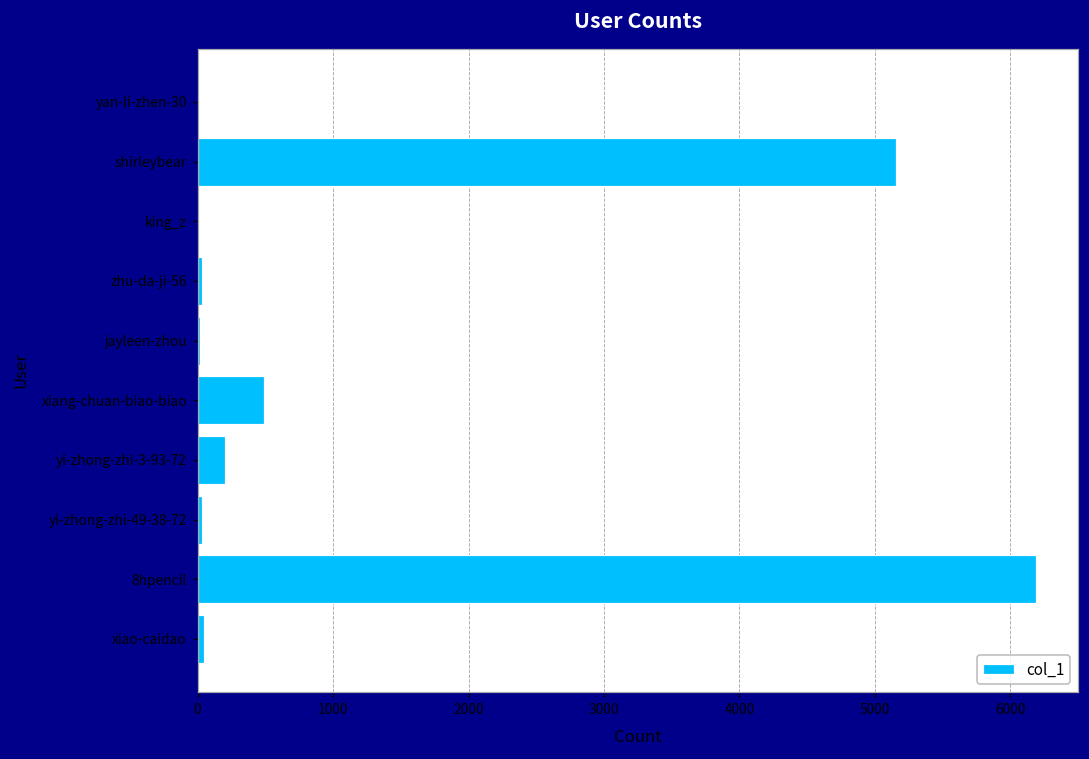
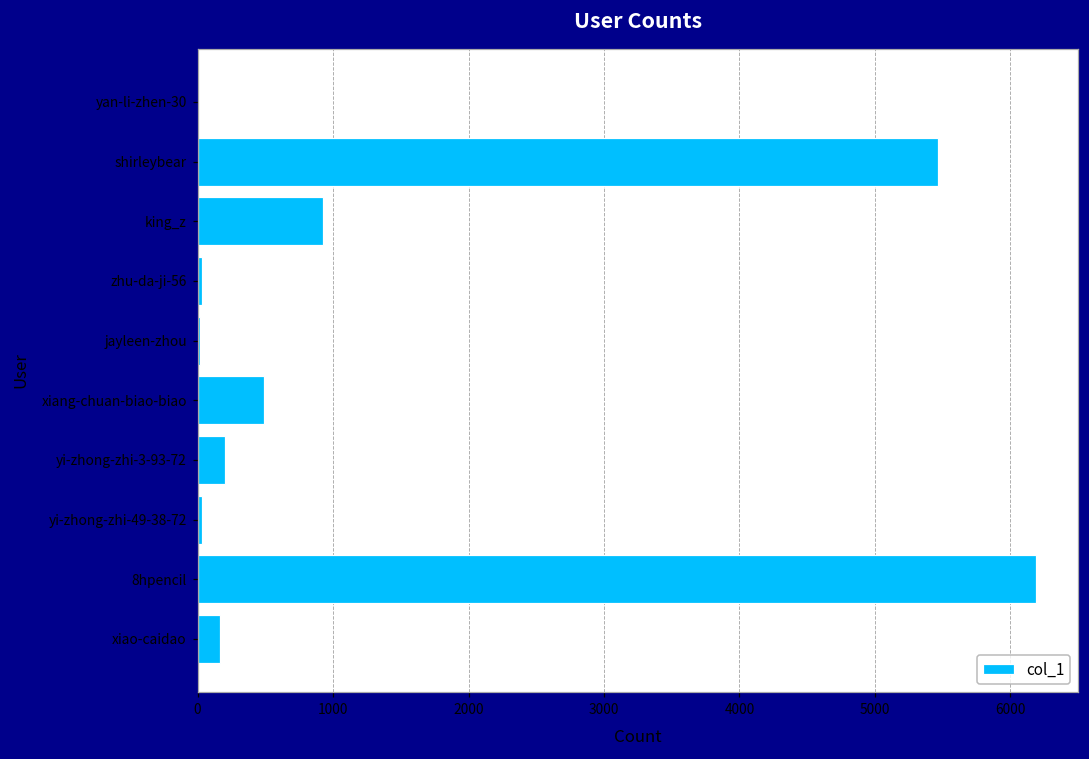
  {
    "yan-li-zhen-30": 0,
-   "shirleybear": 5150,
-   "king_z": 10,
+   "shirleybear": 5460,
+   "king_z": 920,
    "zhu-da-ji-56": 30,
    "xiang-chuan-biao-biao": 490,
    "yi-zhong-zhi-3-93-72": 200,
    "yi-zhong-zhi-49-38-72": 40,
    "8hpencil": 6190,
-   "xiao-caidao": 50
+   "xiao-caidao": 170
  }
